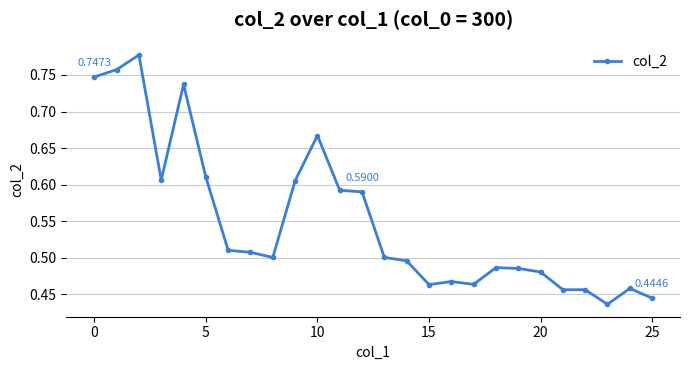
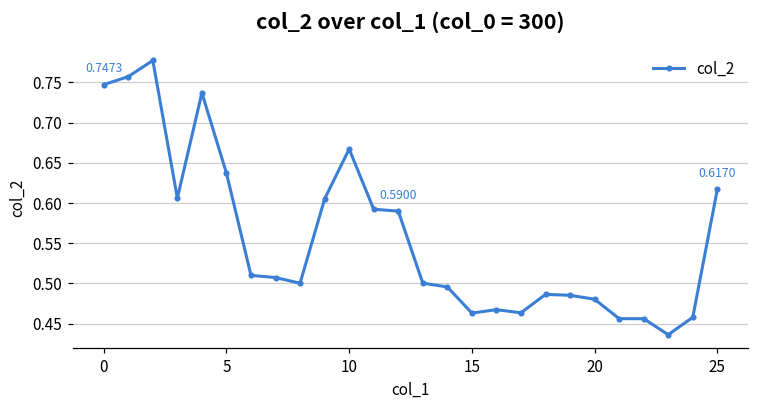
  {
    "0": 0.7473,
-   "5": 0.61,
-   "25": 0.4446
+   "5": 0.64,
+   "25": 0.6170
  }
